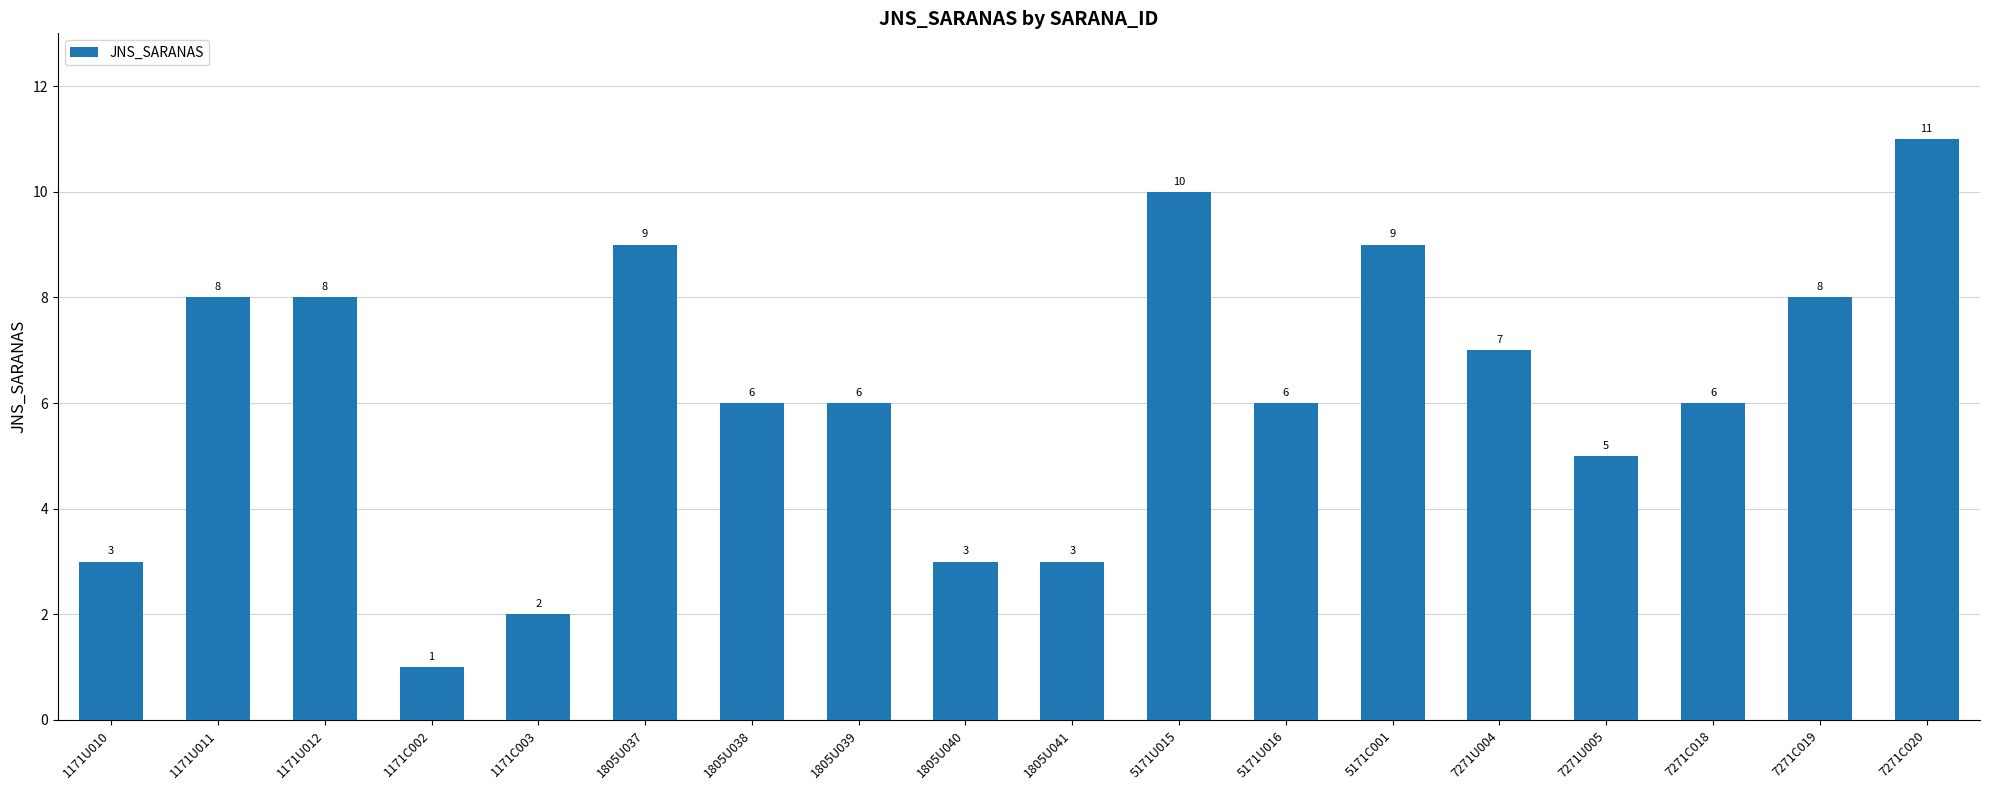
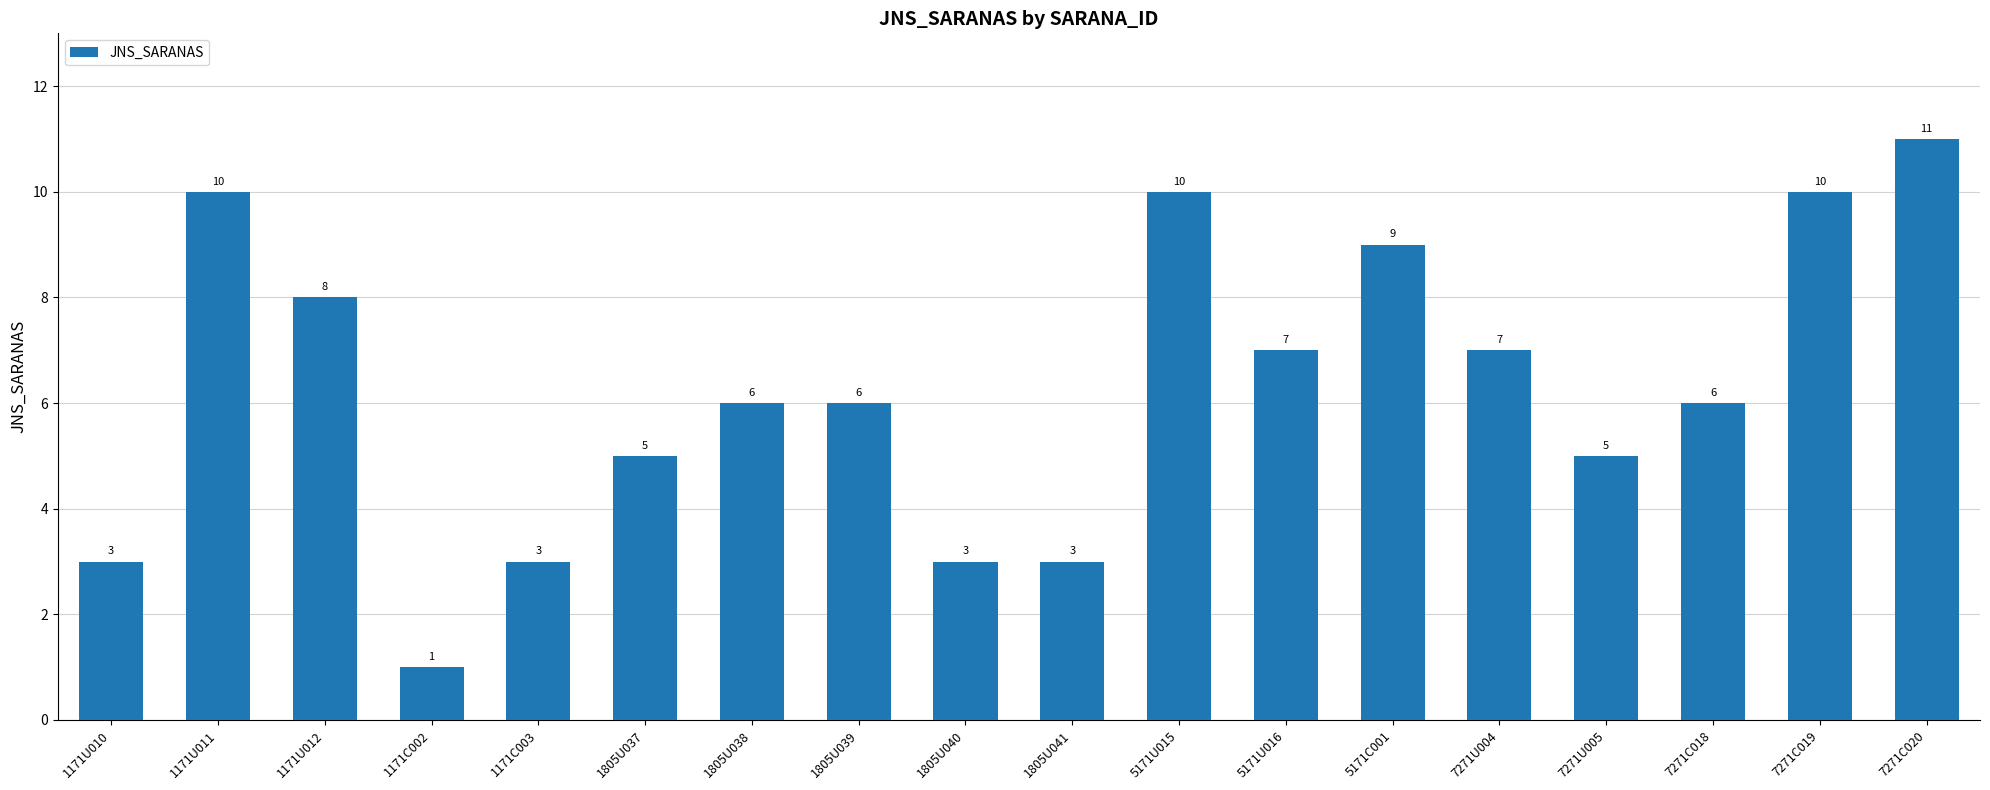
  {
    "1171U010": 3,
-   "1171U011": 8,
+   "1171U011": 10,
    "1171U012": 8,
    "1171C002": 1,
-   "1171C003": 2,
-   "1805U037": 9,
+   "1171C003": 3,
+   "1805U037": 5,
    "1805U038": 6,
    "1805U039": 6,
    "1805U040": 3,
    "1805U041": 3,
    "5171U015": 10,
-   "5171U016": 6,
+   "5171U016": 7,
    "5171C001": 9,
    "7271U004": 7,
    "7271U005": 5,
    "7271C018": 6,
-   "7271C019": 8,
+   "7271C019": 10,
    "7271C020": 11
  }
